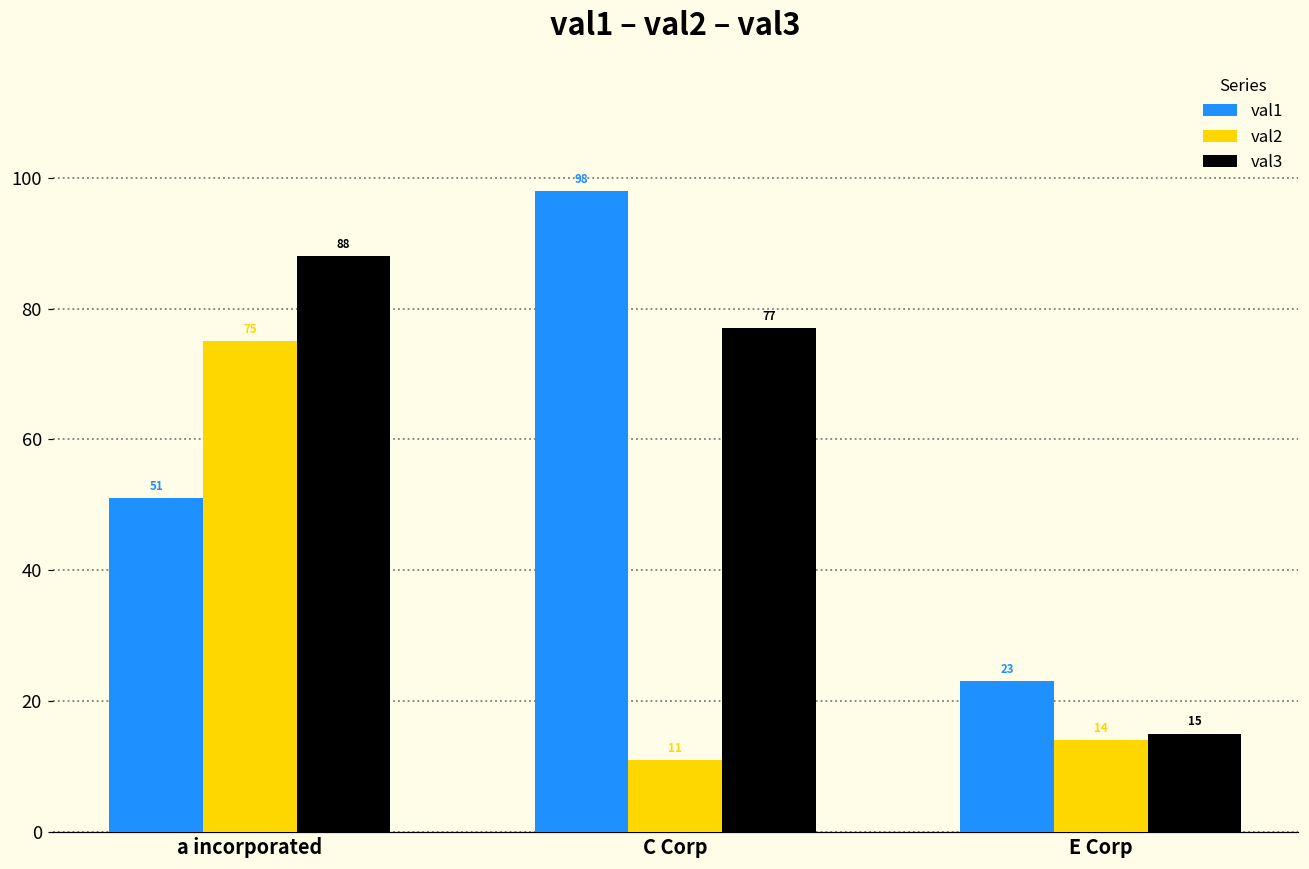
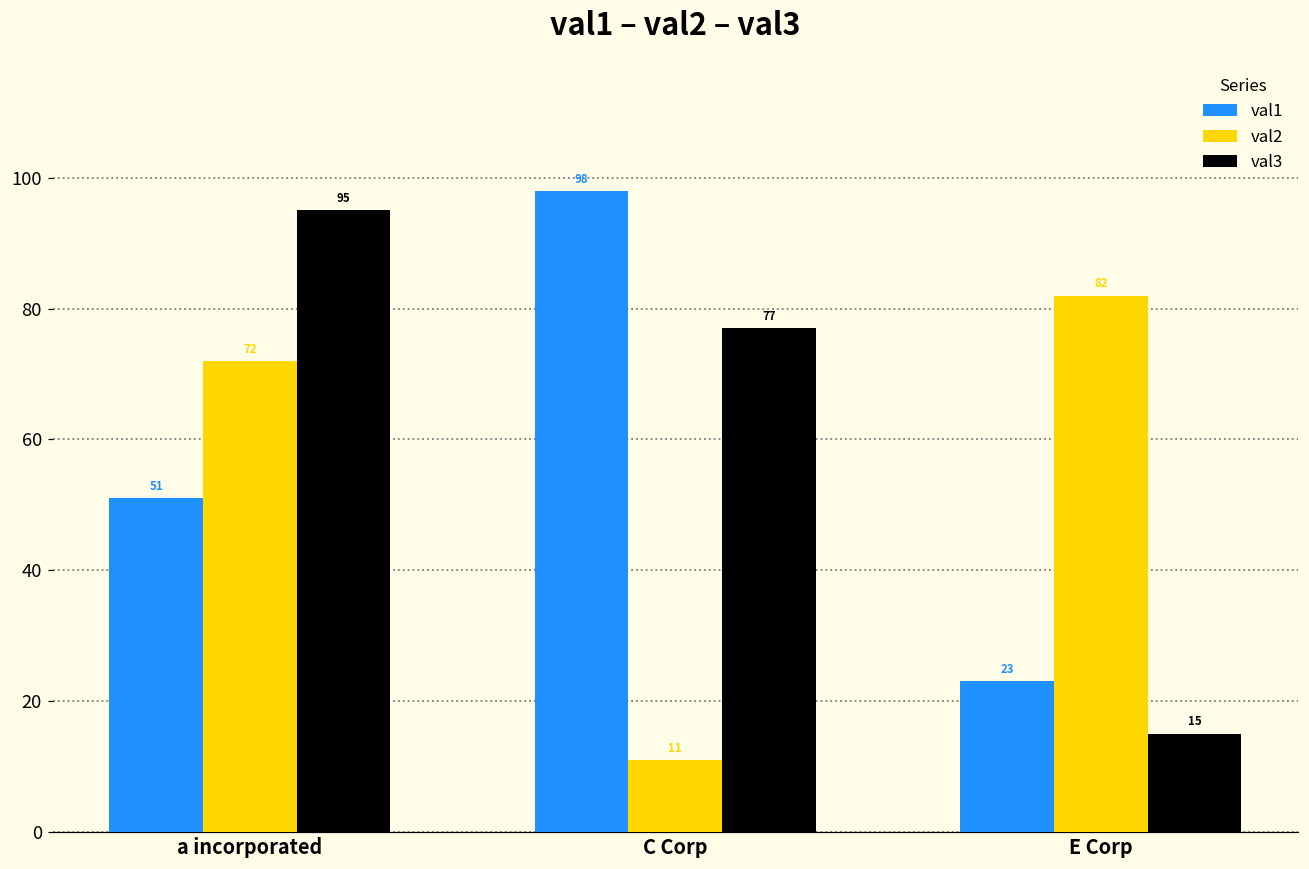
  {
    "val1": {
      "a incorporated": 51,
      "C Corp": 98,
      "E Corp": 23
    },
    "val2": {
-     "a incorporated": 75,
+     "a incorporated": 72,
      "C Corp": 11,
-     "E Corp": 14
+     "E Corp": 82
    },
    "val3": {
-     "a incorporated": 88,
+     "a incorporated": 95,
      "C Corp": 77,
      "E Corp": 15
    }
  }
